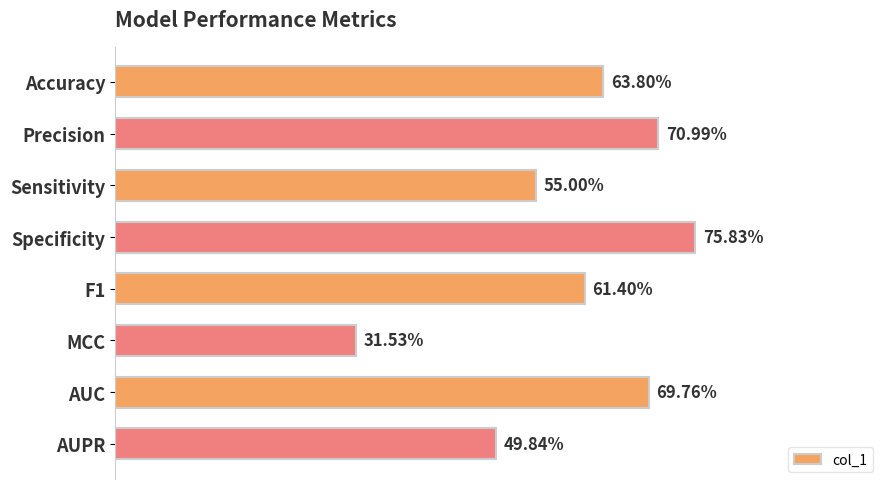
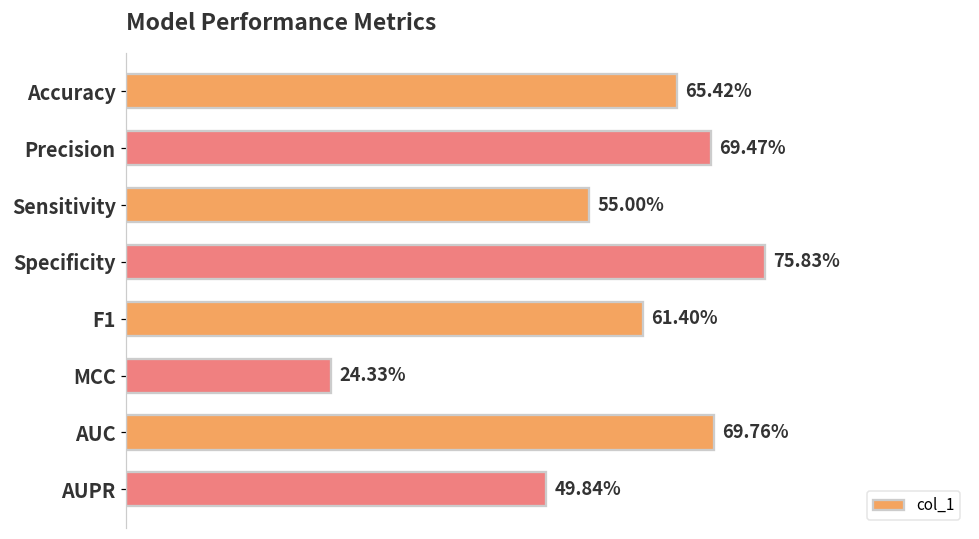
  {
-   "Accuracy": "63.80%",
-   "Precision": "70.99%",
+   "Accuracy": "65.42%",
+   "Precision": "69.47%",
    "Sensitivity": "55.00%",
    "Specificity": "75.83%",
    "F1": "61.40%",
-   "MCC": "31.53%",
+   "MCC": "24.33%",
    "AUC": "69.76%",
    "AUPR": "49.84%"
  }
